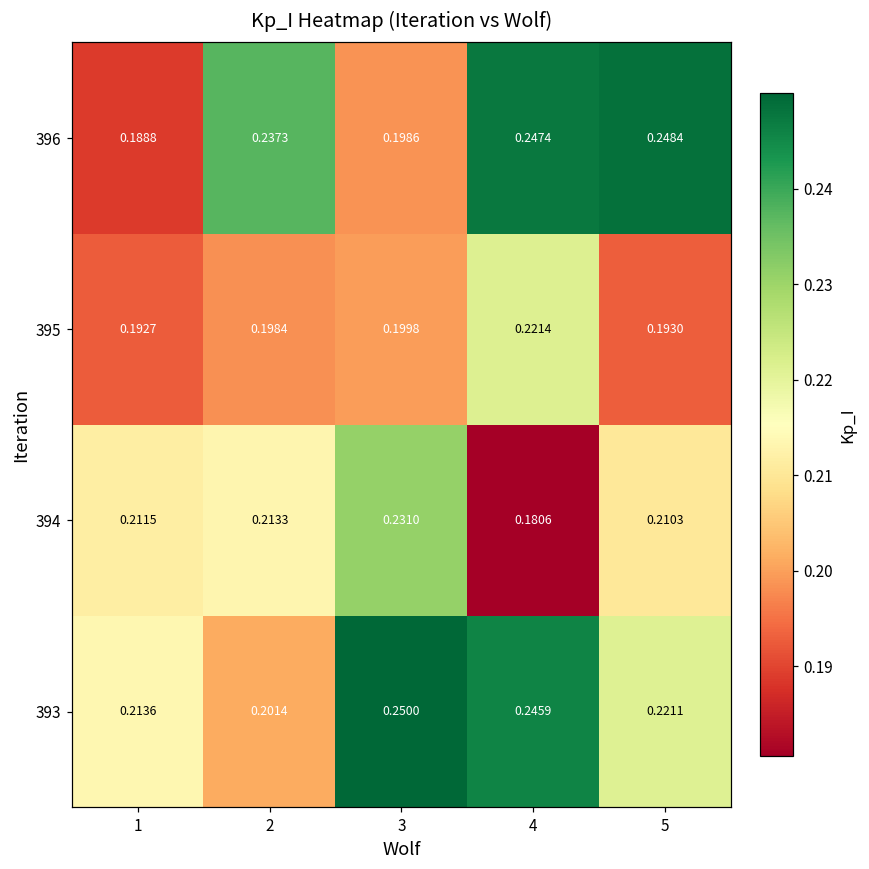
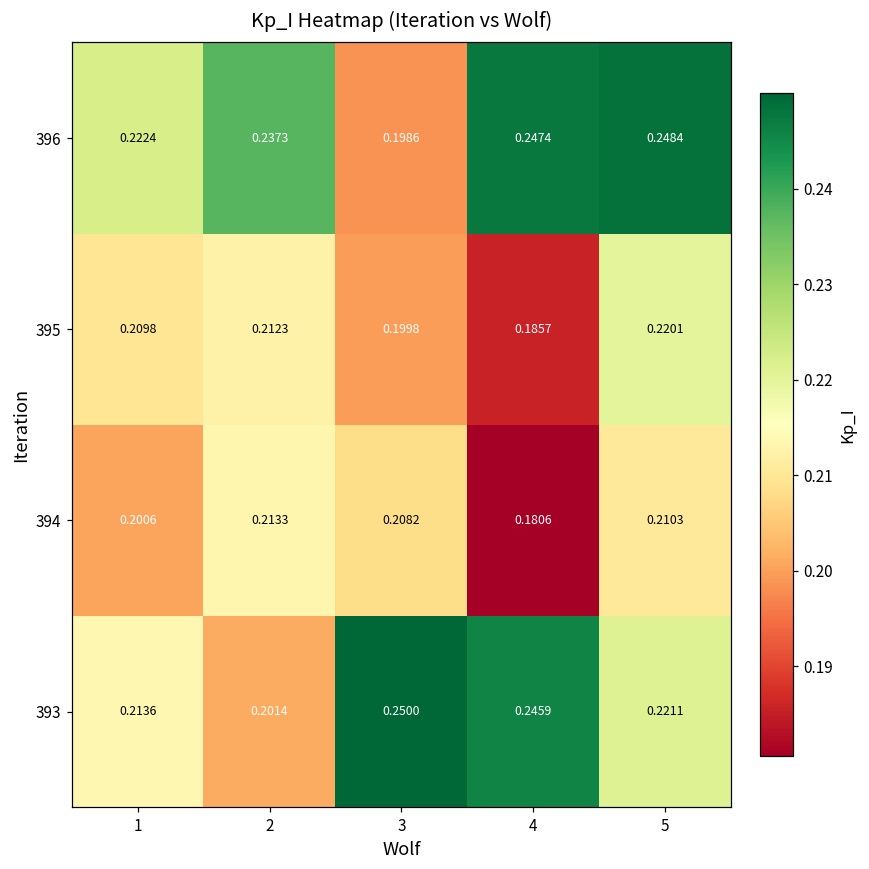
  {
    "396": {
-     "1": 0.1888,
+     "1": 0.2224,
      "2": 0.2373,
      "3": 0.1986,
      "4": 0.2474,
      "5": 0.2484
    },
    "395": {
-     "1": 0.1927,
-     "2": 0.1984,
+     "1": 0.2098,
+     "2": 0.2123,
      "3": 0.1998,
-     "4": 0.2214,
-     "5": 0.1930
+     "4": 0.1857,
+     "5": 0.2201
    },
    "394": {
-     "1": 0.2115,
+     "1": 0.2006,
      "2": 0.2133,
-     "3": 0.2310,
+     "3": 0.2082,
      "4": 0.1806,
      "5": 0.2103
    },
    "393": {
      "1": 0.2136,
      "2": 0.2014,
      "3": 0.2500,
      "4": 0.2459,
      "5": 0.2211
    }
  }
